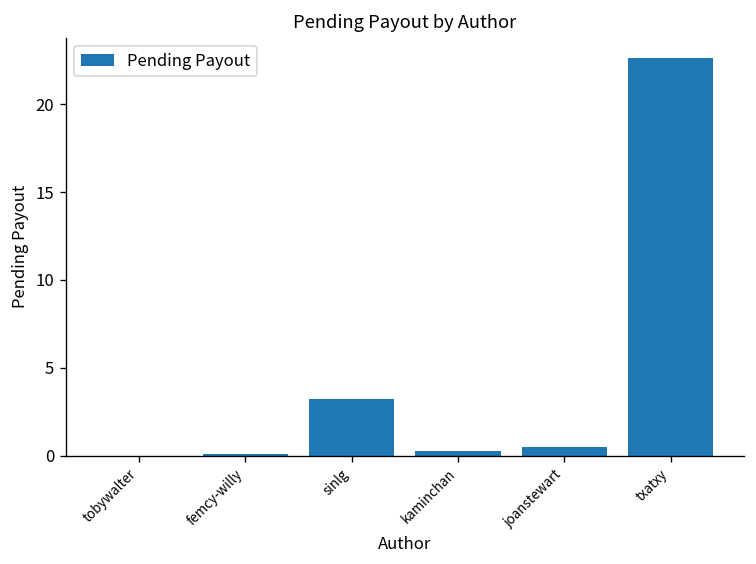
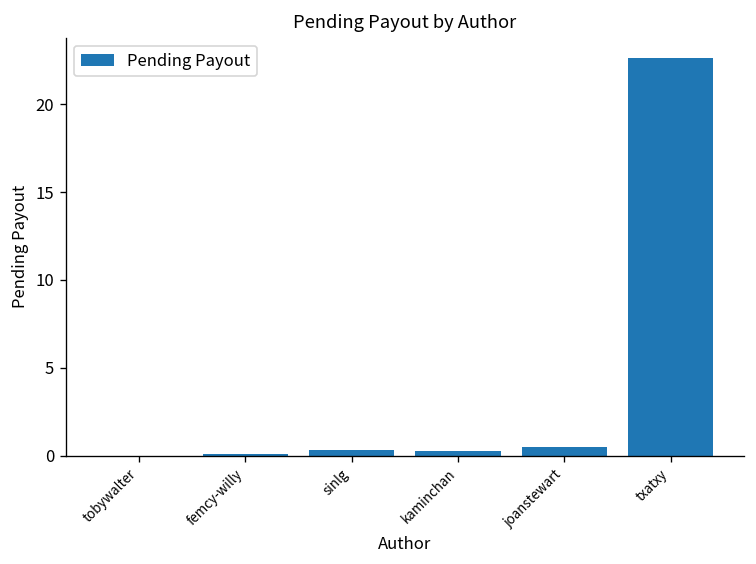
  {
    "tobywalter": 0.0,
-   "sinlg": 3.2,
+   "sinlg": 0.3,
    "kaminchan": 0.3,
    "joanstewart": 0.5,
    "txatxy": 22.7
  }
